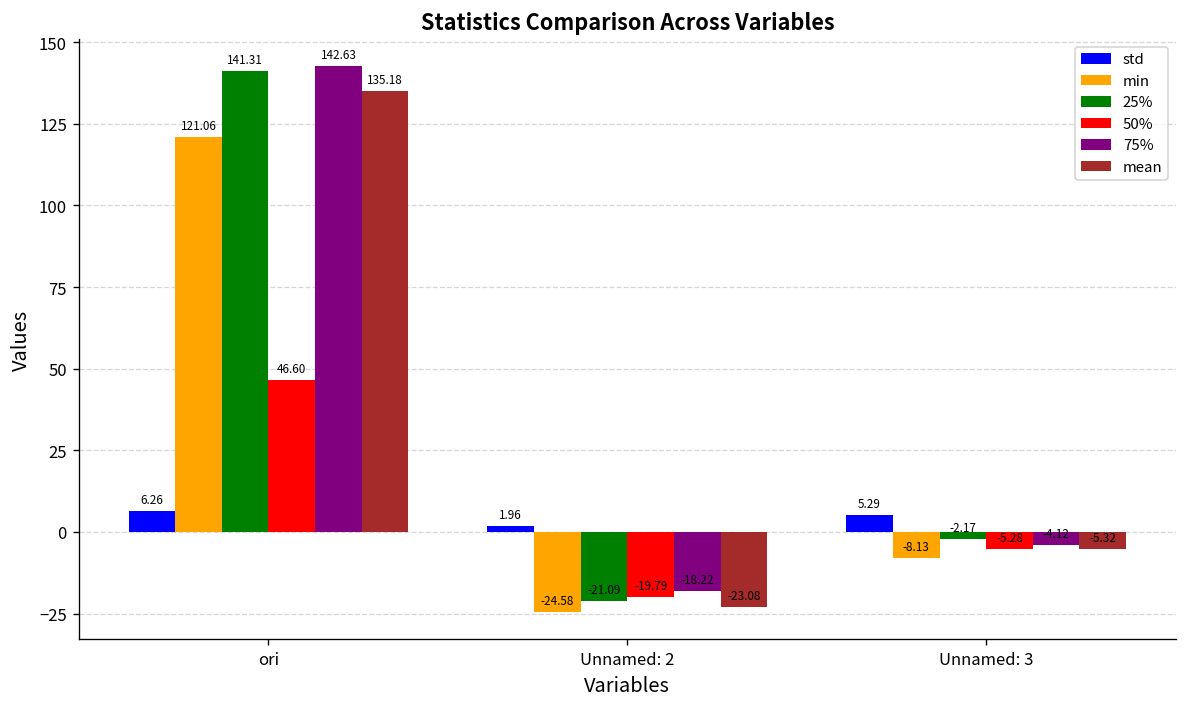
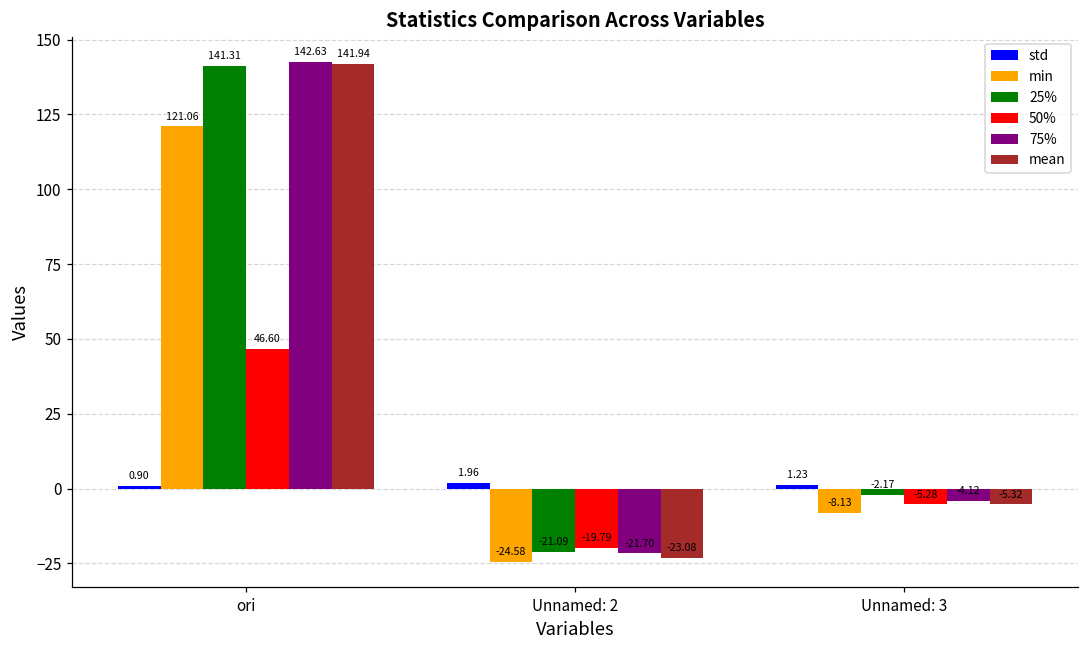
  {
    "std": {
-     "ori": 6.26,
+     "ori": 0.90,
      "Unnamed: 2": 1.96,
-     "Unnamed: 3": 5.29
+     "Unnamed: 3": 1.23
    },
    "min": {
      "ori": 121.06,
      "Unnamed: 2": -24.58,
      "Unnamed: 3": -8.13
    },
    "25%": {
      "ori": 141.31,
      "Unnamed: 2": -21.09,
      "Unnamed: 3": -2.17
    },
    "50%": {
      "ori": 46.60,
      "Unnamed: 2": -19.79,
      "Unnamed: 3": -5.28
    },
    "75%": {
      "ori": 142.63,
-     "Unnamed: 2": -18.22,
+     "Unnamed: 2": -21.70,
      "Unnamed: 3": -4.12
    },
    "mean": {
-     "ori": 135.18,
+     "ori": 141.94,
      "Unnamed: 2": -23.08,
      "Unnamed: 3": -5.32
    }
  }
